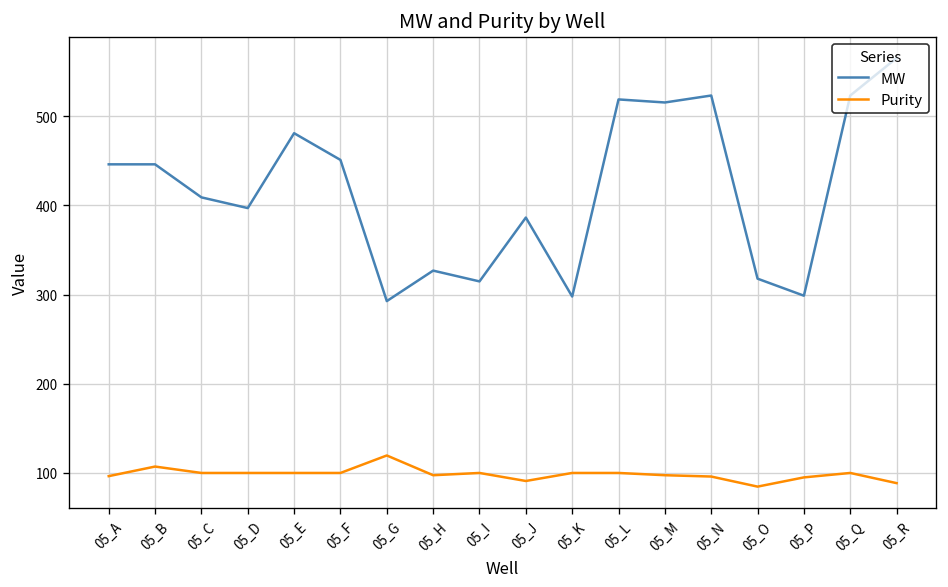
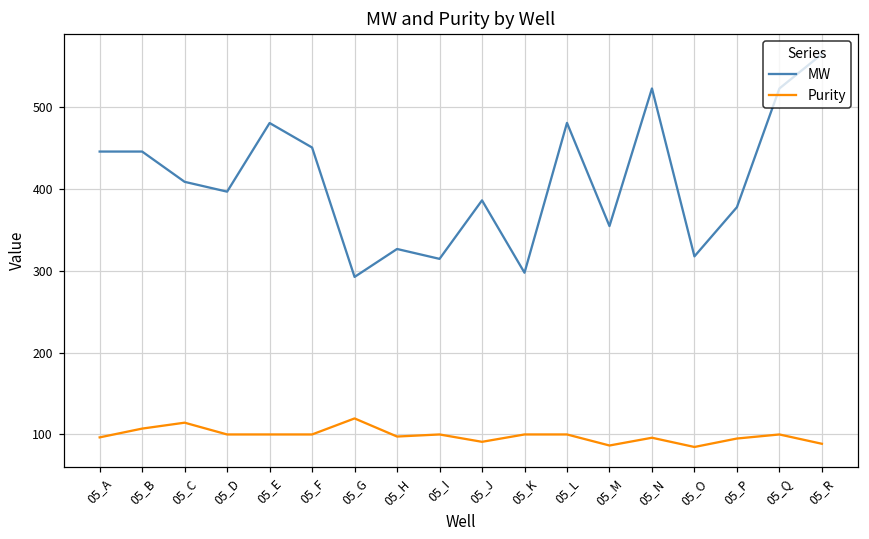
  {
    "MW": {
      "05_A": 450,
      "05_B": 450,
      "05_C": 410,
      "05_D": 400,
      "05_E": 480,
      "05_F": 450,
      "05_G": 290,
      "05_H": 330,
      "05_I": 310,
      "05_J": 390,
      "05_K": 300,
-     "05_L": 520,
-     "05_M": 520,
+     "05_L": 480,
+     "05_M": 350,
      "05_N": 520,
      "05_O": 320,
-     "05_P": 300
+     "05_P": 380
    },
    "Purity": {
      "05_A": 100,
      "05_B": 110,
-     "05_C": 100,
+     "05_C": 110,
      "05_D": 100,
      "05_E": 100,
      "05_F": 100,
      "05_G": 120,
      "05_H": 100,
      "05_I": 100,
      "05_J": 90,
      "05_K": 100,
      "05_L": 100,
-     "05_M": 100,
+     "05_M": 90,
      "05_N": 100,
      "05_O": 80,
      "05_P": 100,
      "05_Q": 100,
      "05_R": 90
    }
  }
